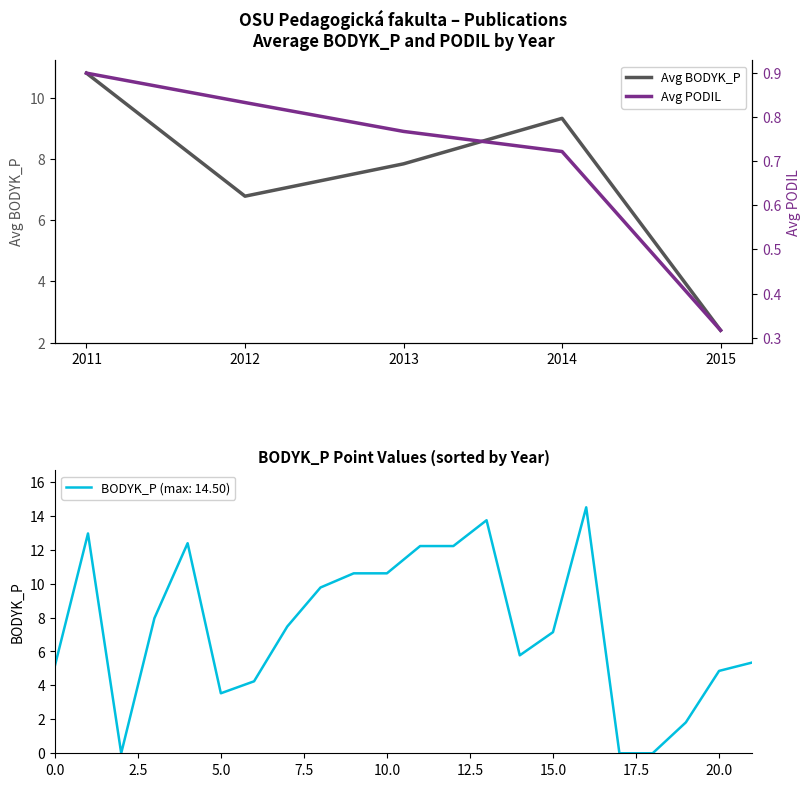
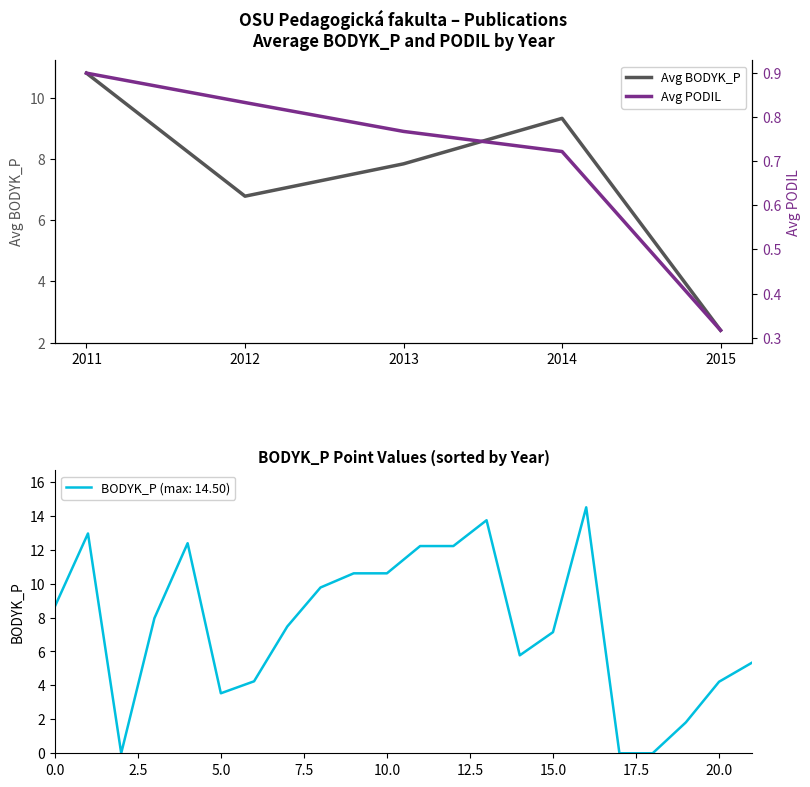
  {
    "BODYK_P Point Values (sorted by Year)": {
-     "0.0": 5.1,
+     "0.0": 8.6,
      "5.0": 3.5,
      "10.0": 10.6,
      "15.0": 7.1,
-     "20.0": 4.9
+     "20.0": 4.2
    }
  }
